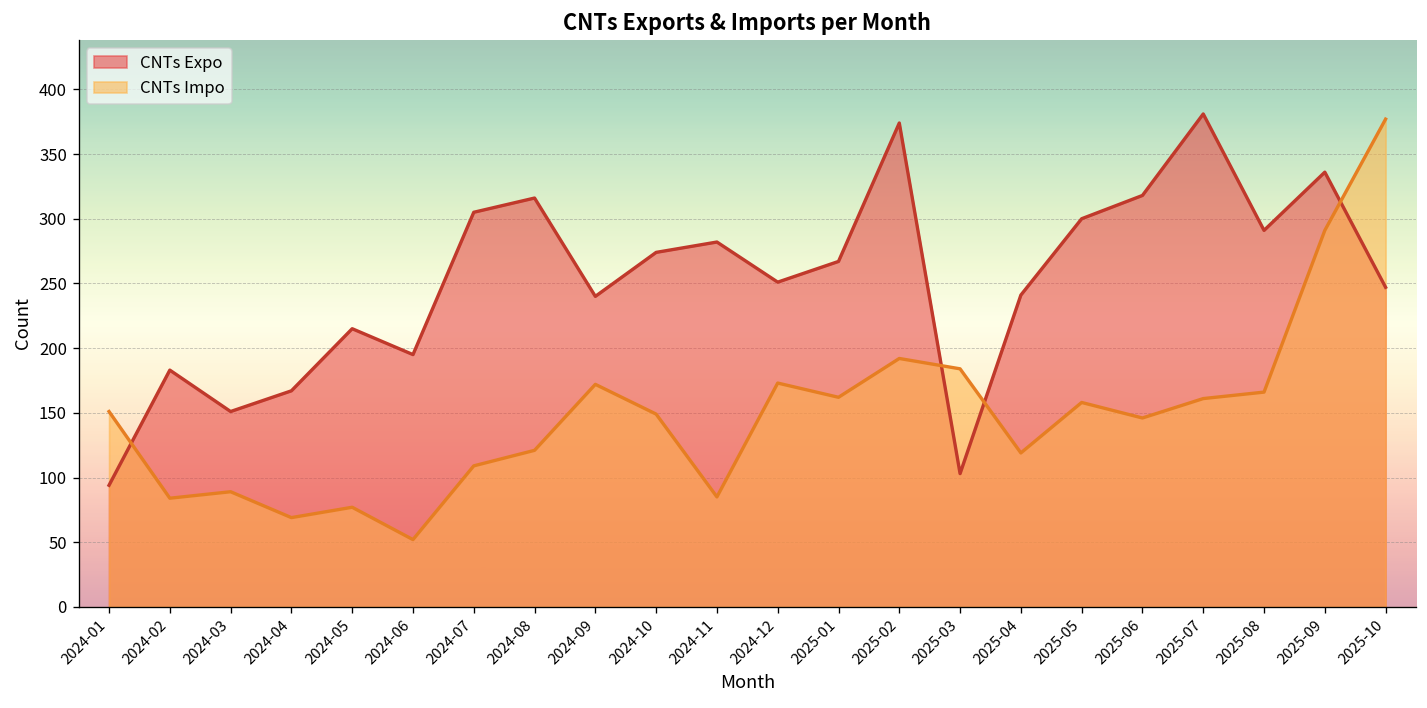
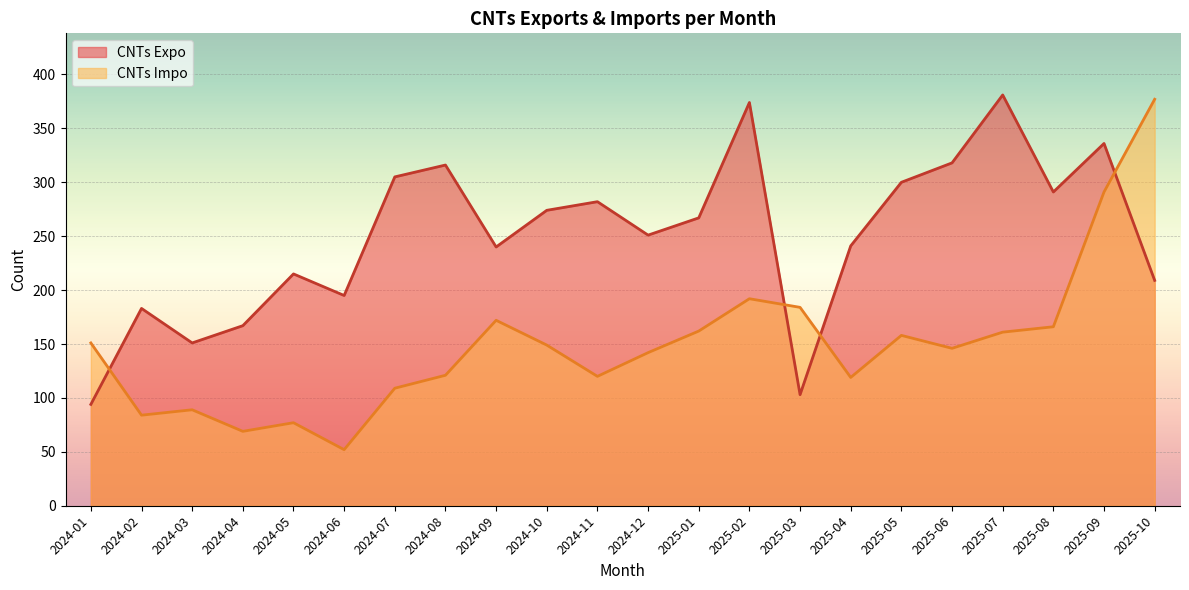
  {
    "CNTs Expo": {
      "2024-01": 94,
      "2024-02": 183,
      "2024-03": 151,
      "2024-04": 167,
      "2024-05": 215,
      "2024-06": 195,
      "2024-07": 305,
      "2024-08": 316,
      "2024-09": 240,
      "2024-10": 274,
      "2024-11": 282,
      "2024-12": 251,
      "2025-01": 267,
      "2025-02": 374,
      "2025-03": 103,
      "2025-04": 241,
      "2025-05": 300,
      "2025-06": 318,
      "2025-07": 381,
      "2025-08": 291,
      "2025-09": 336,
-     "2025-10": 247
+     "2025-10": 209
    },
    "CNTs Impo": {
      "2024-01": 151,
      "2024-02": 84,
      "2024-03": 89,
      "2024-04": 69,
      "2024-05": 77,
      "2024-06": 52,
      "2024-07": 109,
      "2024-08": 121,
      "2024-09": 172,
      "2024-10": 149,
-     "2024-11": 85,
-     "2024-12": 173,
+     "2024-11": 120,
+     "2024-12": 142,
      "2025-01": 162,
      "2025-02": 192,
      "2025-03": 184,
      "2025-04": 119,
      "2025-05": 158,
      "2025-06": 146,
      "2025-07": 161,
      "2025-08": 166,
      "2025-09": 291,
      "2025-10": 377
    }
  }
